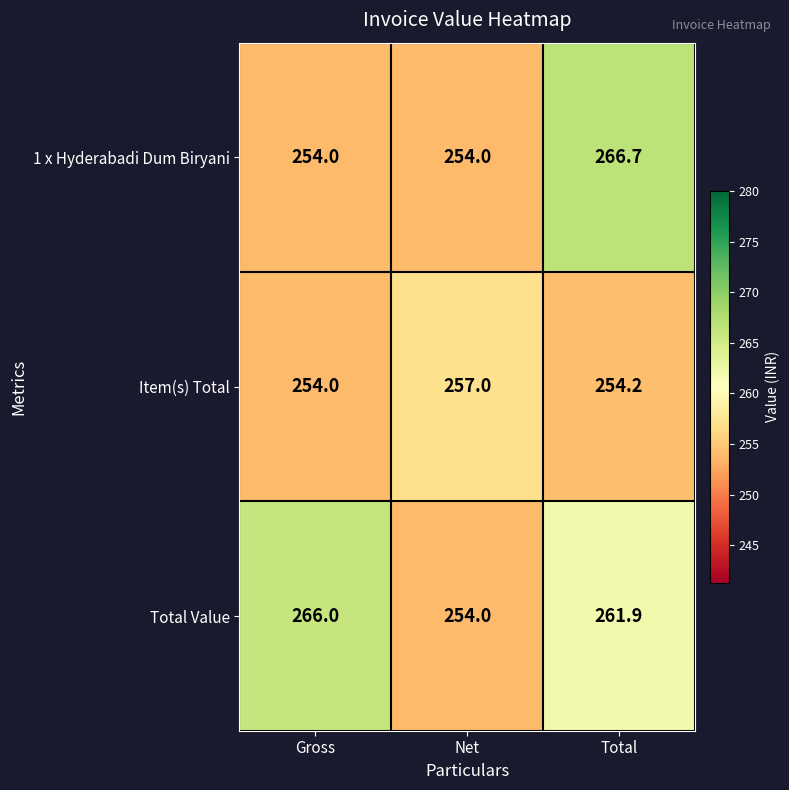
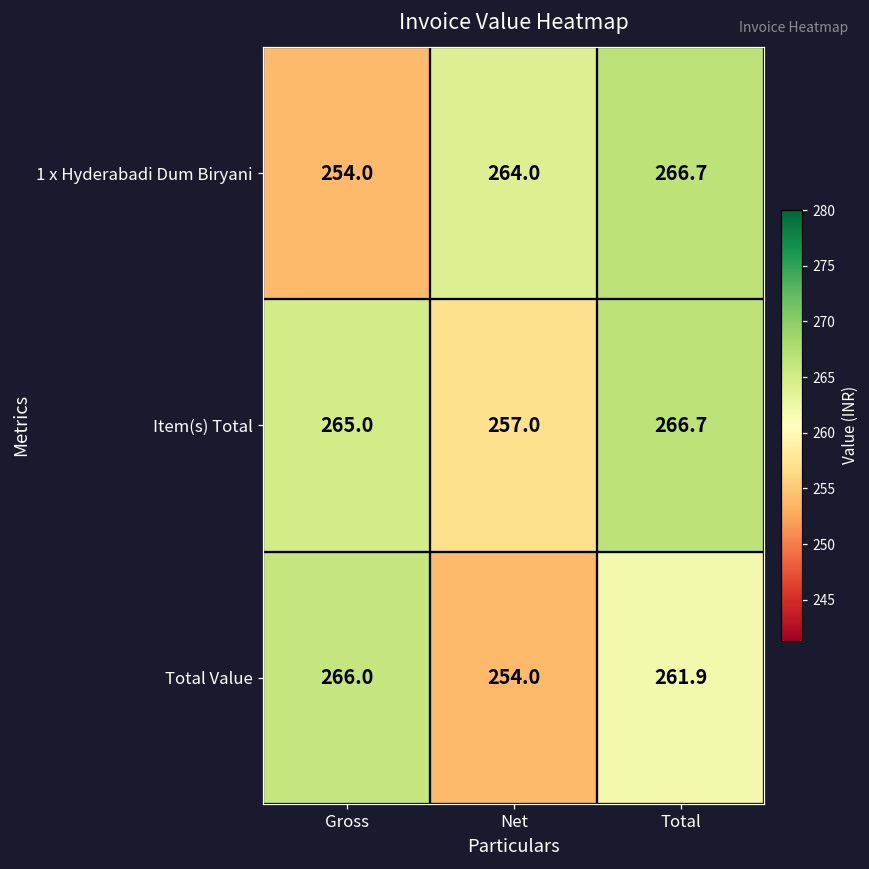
  {
    "1 x Hyderabadi Dum Biryani": {
      "Gross": 254.0,
-     "Net": 254.0,
+     "Net": 264.0,
      "Total": 266.7
    },
    "Item(s) Total": {
-     "Gross": 254.0,
+     "Gross": 265.0,
      "Net": 257.0,
-     "Total": 254.2
+     "Total": 266.7
    },
    "Total Value": {
      "Gross": 266.0,
      "Net": 254.0,
      "Total": 261.9
    }
  }
